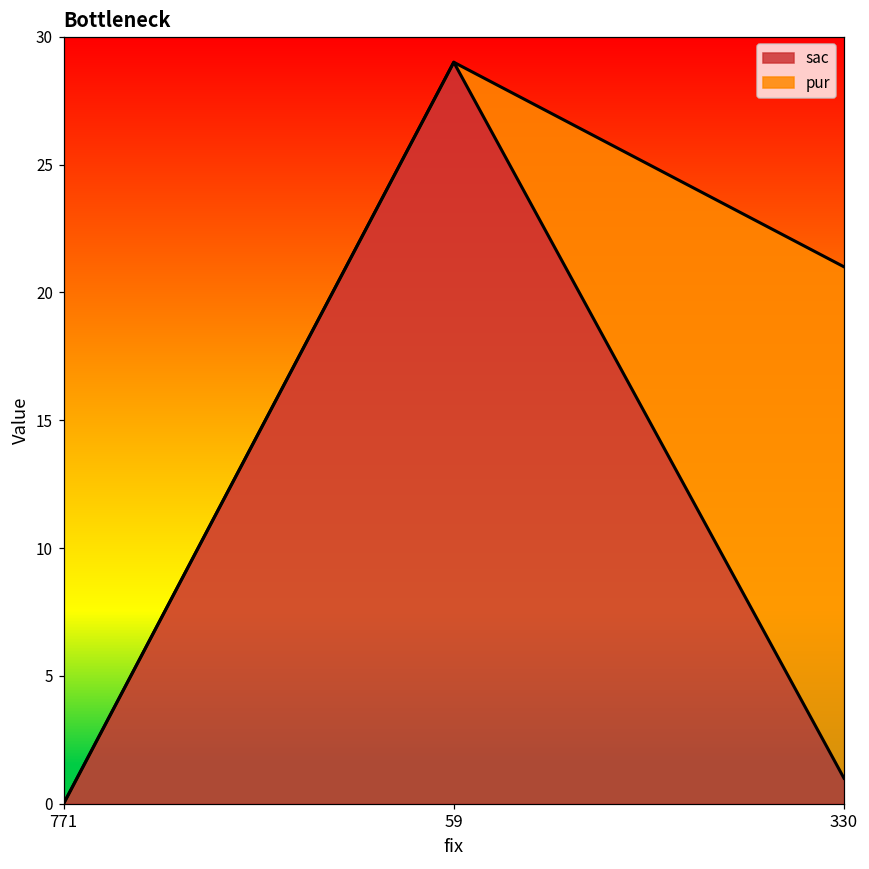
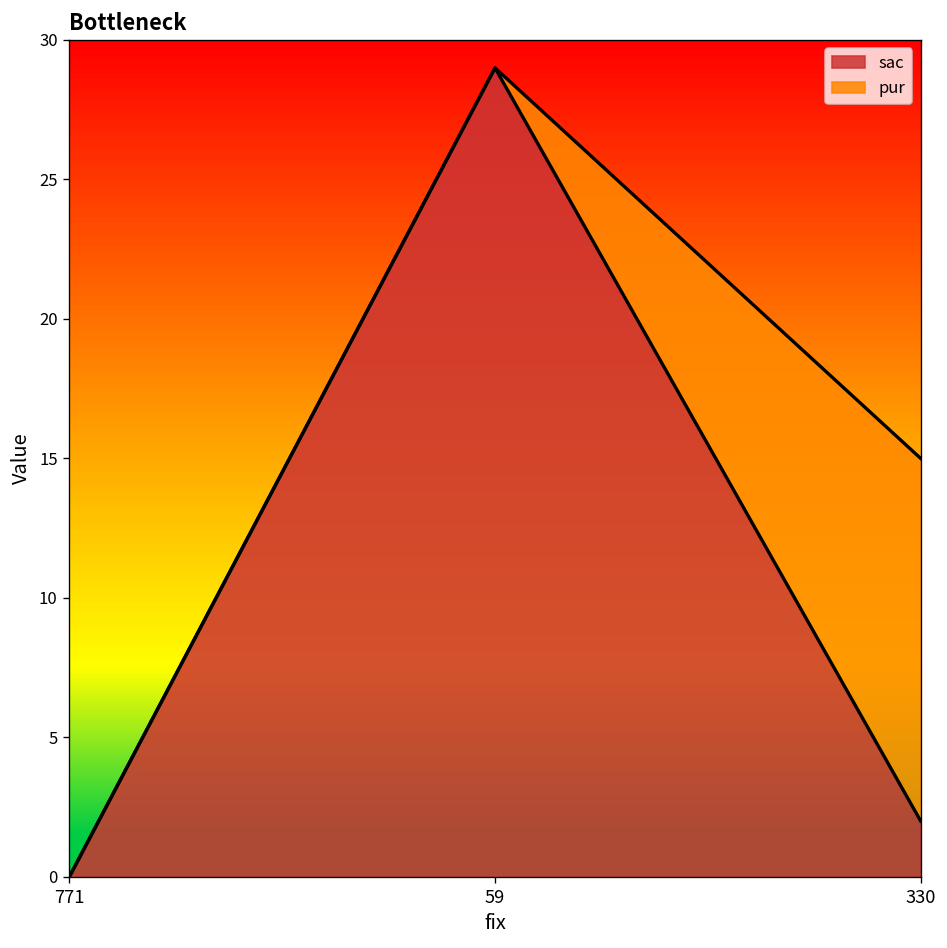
  {
    "sac": {
-     "330": 1
+     "330": 2
    },
    "pur": {
-     "330": 20
+     "330": 13
    }
  }
